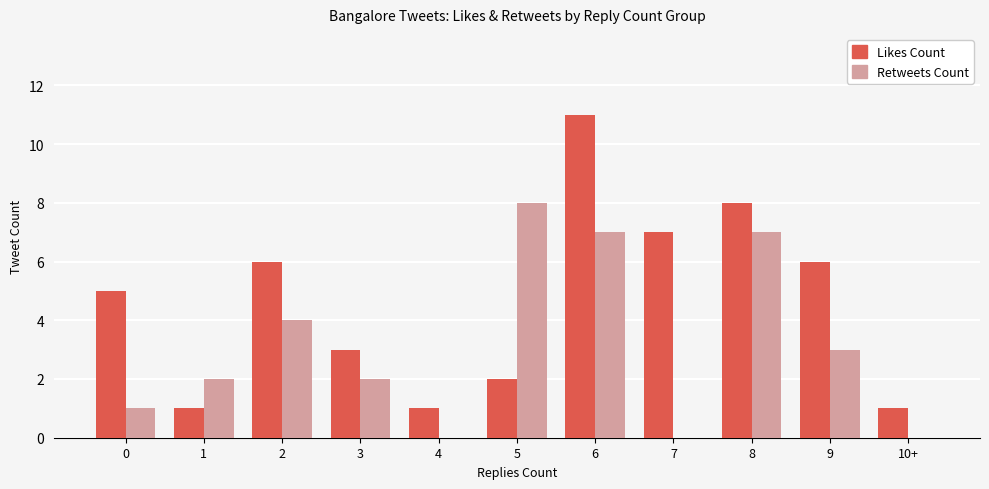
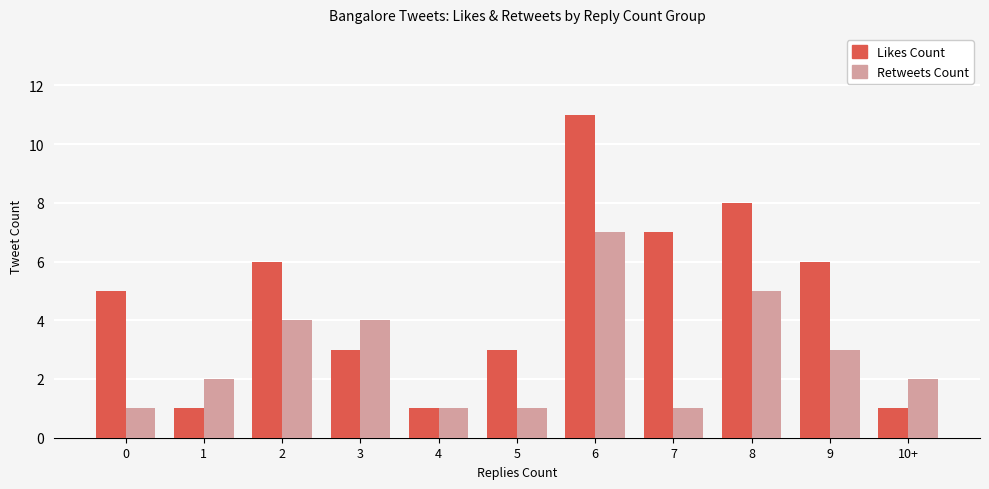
  {
    "Likes Count": {
      "0": 5,
      "1": 1,
      "2": 6,
      "3": 3,
      "4": 1,
-     "5": 2,
+     "5": 3,
      "6": 11,
      "7": 7,
      "8": 8,
      "9": 6,
      "10+": 1
    },
    "Retweets Count": {
      "0": 1,
      "1": 2,
      "2": 4,
-     "3": 2,
-     "4": 0,
-     "5": 8,
+     "3": 4,
+     "4": 1,
+     "5": 1,
      "6": 7,
-     "7": 0,
-     "8": 7,
+     "7": 1,
+     "8": 5,
      "9": 3,
-     "10+": 0
+     "10+": 2
    }
  }
